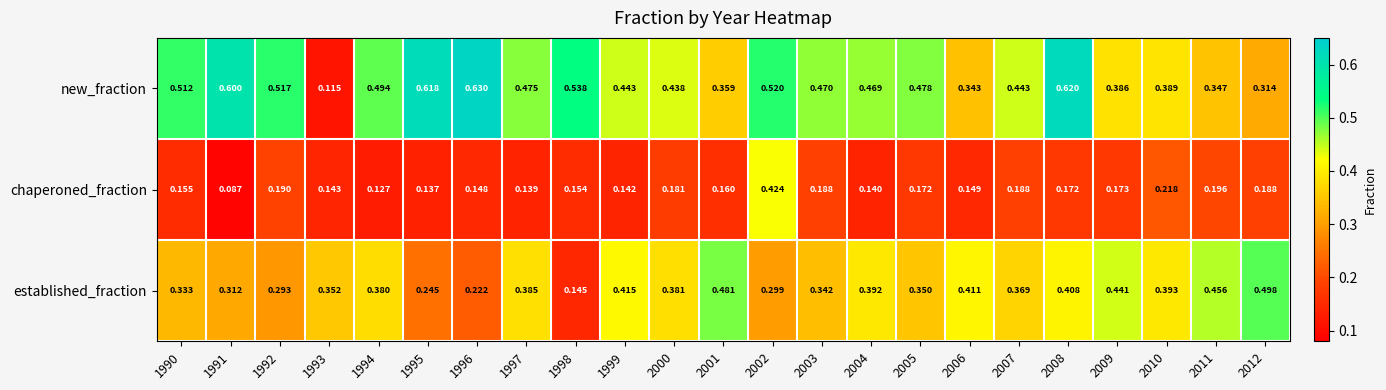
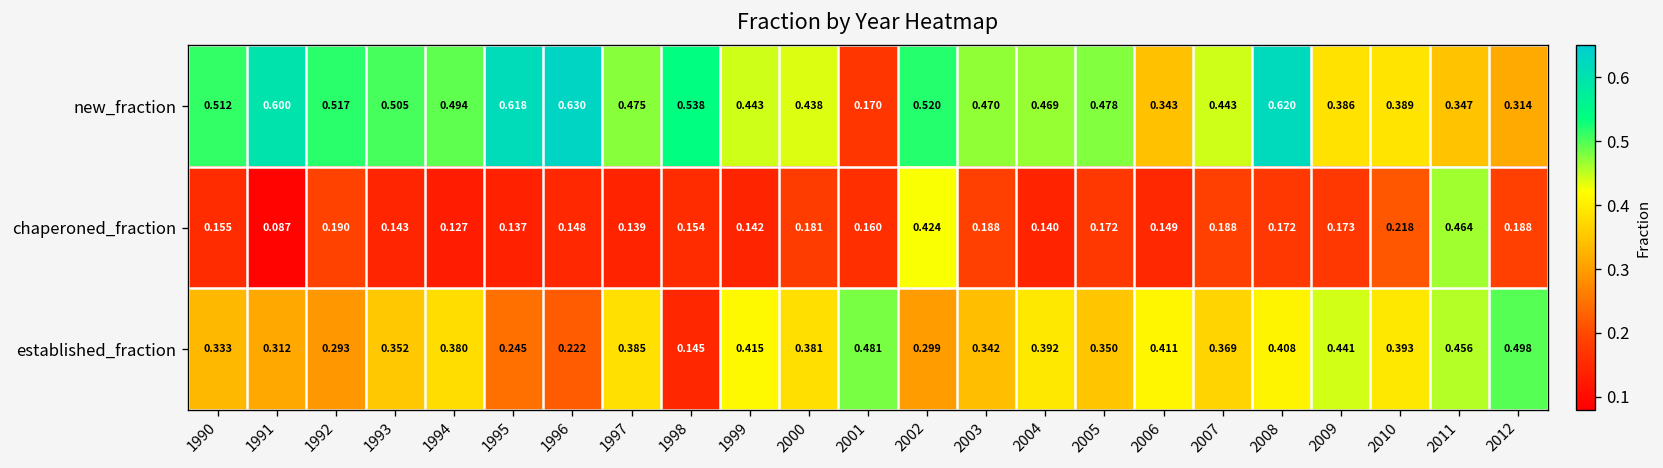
  {
    "new_fraction": {
      "1990": 0.512,
      "1991": 0.600,
      "1992": 0.517,
-     "1993": 0.115,
+     "1993": 0.505,
      "1994": 0.494,
      "1995": 0.618,
      "1996": 0.630,
      "1997": 0.475,
      "1998": 0.538,
      "1999": 0.443,
      "2000": 0.438,
-     "2001": 0.359,
+     "2001": 0.170,
      "2002": 0.520,
      "2003": 0.470,
      "2004": 0.469,
      "2005": 0.478,
      "2006": 0.343,
      "2007": 0.443,
      "2008": 0.620,
      "2009": 0.386,
      "2010": 0.389,
      "2011": 0.347,
      "2012": 0.314
    },
    "chaperoned_fraction": {
      "1990": 0.155,
      "1991": 0.087,
      "1992": 0.190,
      "1993": 0.143,
      "1994": 0.127,
      "1995": 0.137,
      "1996": 0.148,
      "1997": 0.139,
      "1998": 0.154,
      "1999": 0.142,
      "2000": 0.181,
      "2001": 0.160,
      "2002": 0.424,
      "2003": 0.188,
      "2004": 0.140,
      "2005": 0.172,
      "2006": 0.149,
      "2007": 0.188,
      "2008": 0.172,
      "2009": 0.173,
      "2010": 0.218,
-     "2011": 0.196,
+     "2011": 0.464,
      "2012": 0.188
    },
    "established_fraction": {
      "1990": 0.333,
      "1991": 0.312,
      "1992": 0.293,
      "1993": 0.352,
      "1994": 0.380,
      "1995": 0.245,
      "1996": 0.222,
      "1997": 0.385,
      "1998": 0.145,
      "1999": 0.415,
      "2000": 0.381,
      "2001": 0.481,
      "2002": 0.299,
      "2003": 0.342,
      "2004": 0.392,
      "2005": 0.350,
      "2006": 0.411,
      "2007": 0.369,
      "2008": 0.408,
      "2009": 0.441,
      "2010": 0.393,
      "2011": 0.456,
      "2012": 0.498
    }
  }
